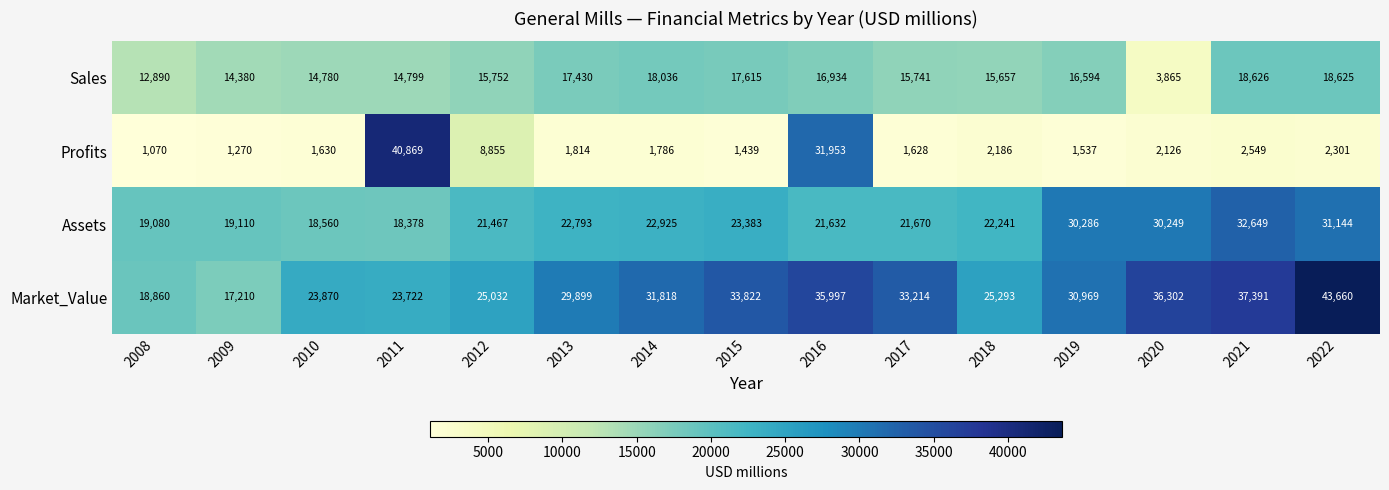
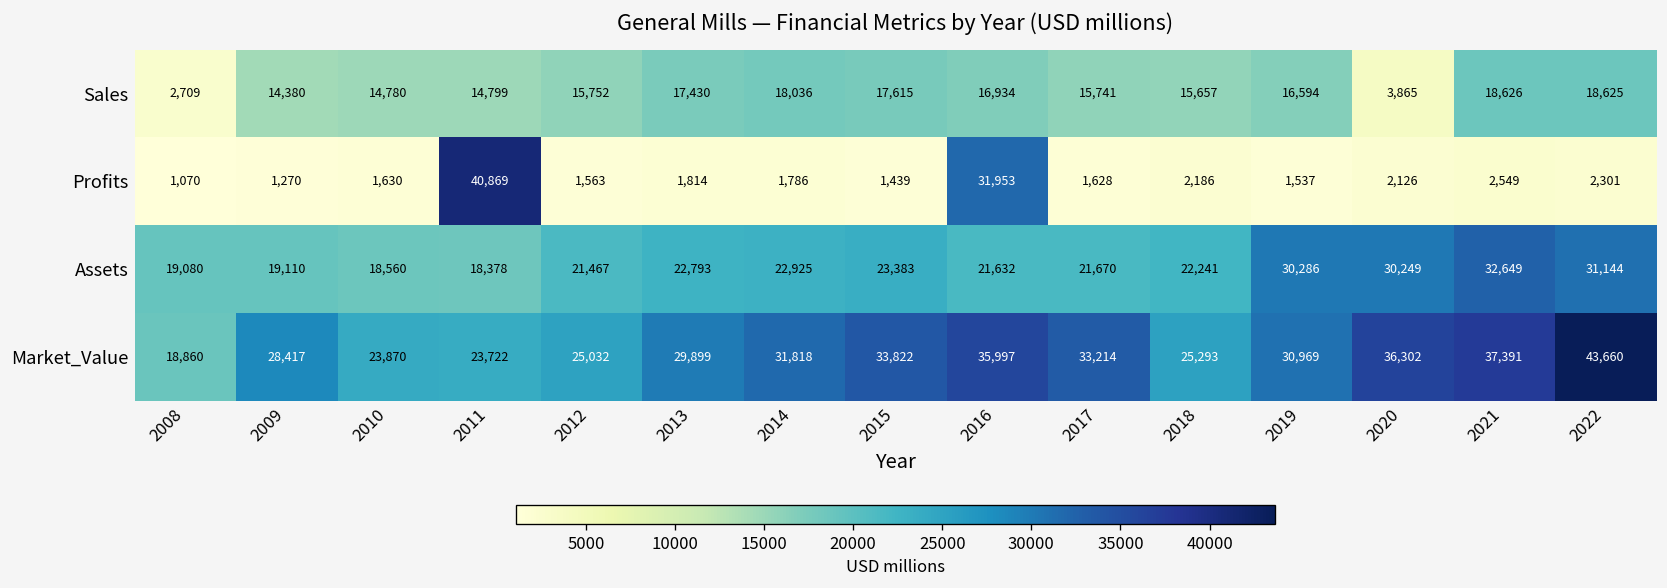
  {
    "Sales": {
-     "2008": "12,890",
+     "2008": "2,709",
      "2009": "14,380",
      "2010": "14,780",
      "2011": "14,799",
      "2012": "15,752",
      "2013": "17,430",
      "2014": "18,036",
      "2015": "17,615",
      "2016": "16,934",
      "2017": "15,741",
      "2018": "15,657",
      "2019": "16,594",
      "2020": "3,865",
      "2021": "18,626",
      "2022": "18,625"
    },
    "Profits": {
      "2008": "1,070",
      "2009": "1,270",
      "2010": "1,630",
      "2011": "40,869",
-     "2012": "8,855",
+     "2012": "1,563",
      "2013": "1,814",
      "2014": "1,786",
      "2015": "1,439",
      "2016": "31,953",
      "2017": "1,628",
      "2018": "2,186",
      "2019": "1,537",
      "2020": "2,126",
      "2021": "2,549",
      "2022": "2,301"
    },
    "Assets": {
      "2008": "19,080",
      "2009": "19,110",
      "2010": "18,560",
      "2011": "18,378",
      "2012": "21,467",
      "2013": "22,793",
      "2014": "22,925",
      "2015": "23,383",
      "2016": "21,632",
      "2017": "21,670",
      "2018": "22,241",
      "2019": "30,286",
      "2020": "30,249",
      "2021": "32,649",
      "2022": "31,144"
    },
    "Market_Value": {
      "2008": "18,860",
-     "2009": "17,210",
+     "2009": "28,417",
      "2010": "23,870",
      "2011": "23,722",
      "2012": "25,032",
      "2013": "29,899",
      "2014": "31,818",
      "2015": "33,822",
      "2016": "35,997",
      "2017": "33,214",
      "2018": "25,293",
      "2019": "30,969",
      "2020": "36,302",
      "2021": "37,391",
      "2022": "43,660"
    }
  }
